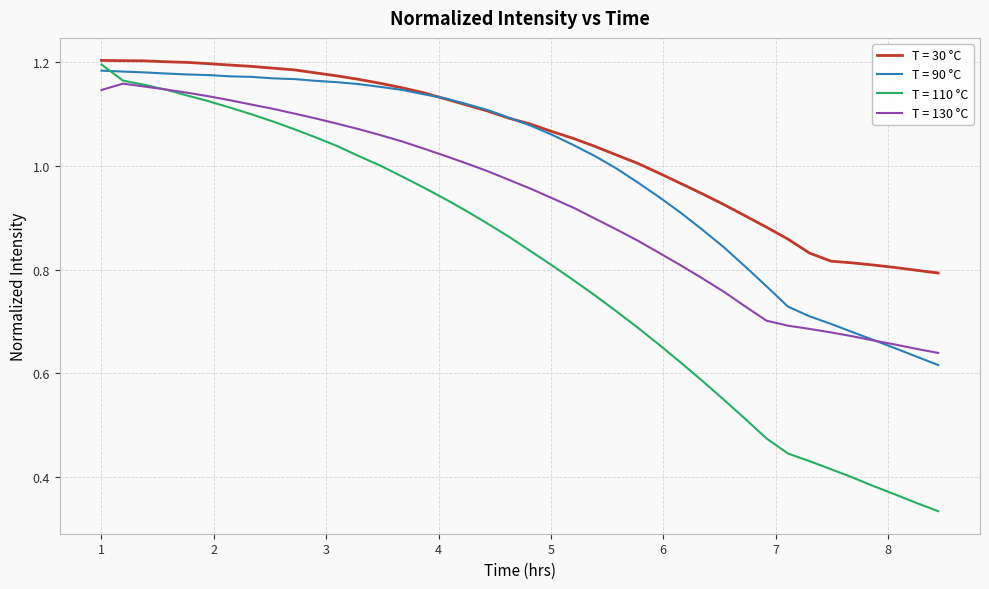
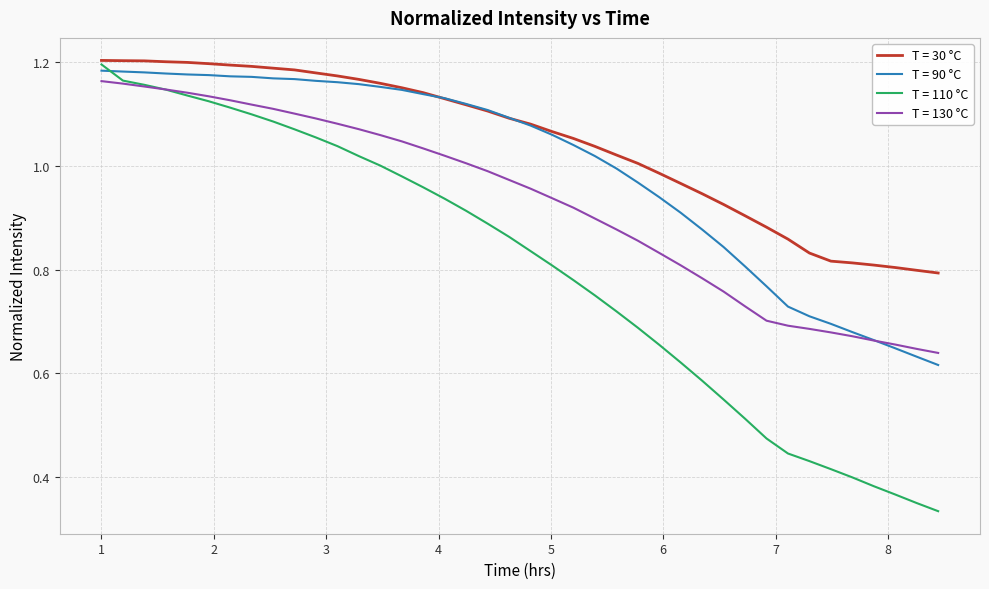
  {
    "T = 30 °C": {
      "1": 1.20
    },
    "T = 90 °C": {
      "1": 1.18
    },
    "T = 110 °C": {
      "1": 1.20
    },
    "T = 130 °C": {
-     "1": 1.15
+     "1": 1.16
    }
  }
